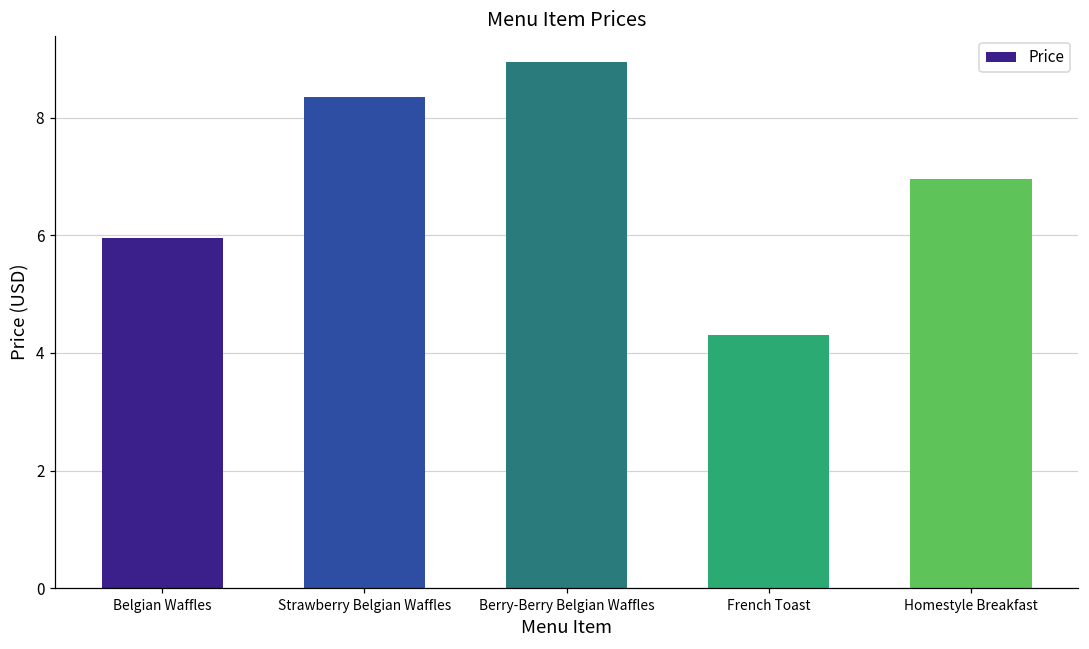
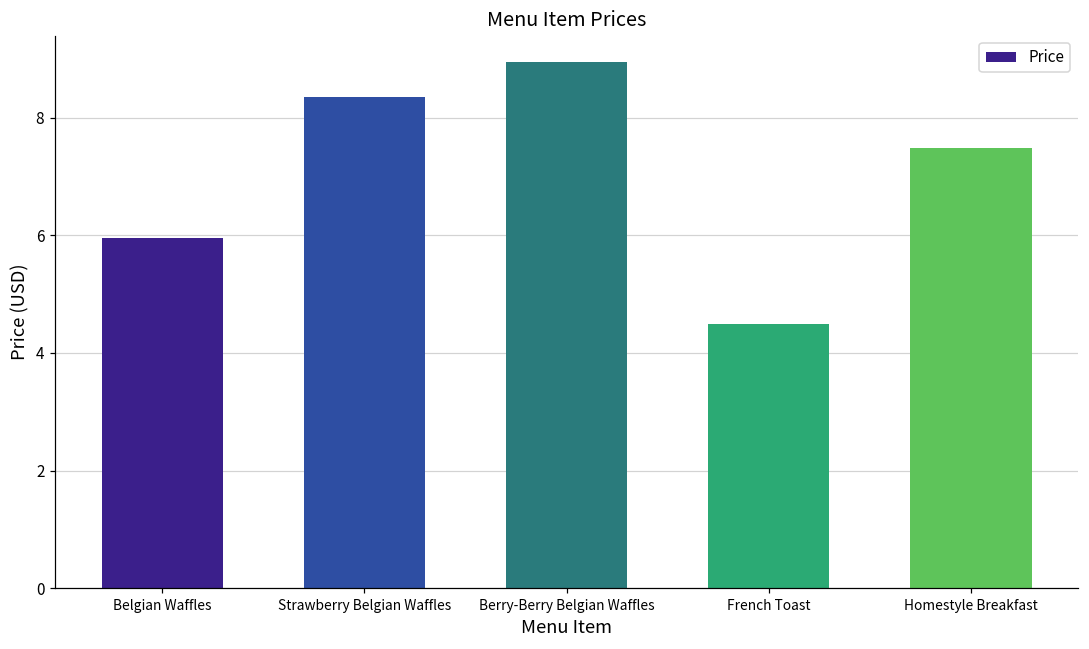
  {
    "Belgian Waffles": 6.0,
    "Strawberry Belgian Waffles": 8.4,
    "Berry-Berry Belgian Waffles": 9.0,
-   "French Toast": 4.3,
-   "Homestyle Breakfast": 7.0
+   "French Toast": 4.5,
+   "Homestyle Breakfast": 7.5
  }
